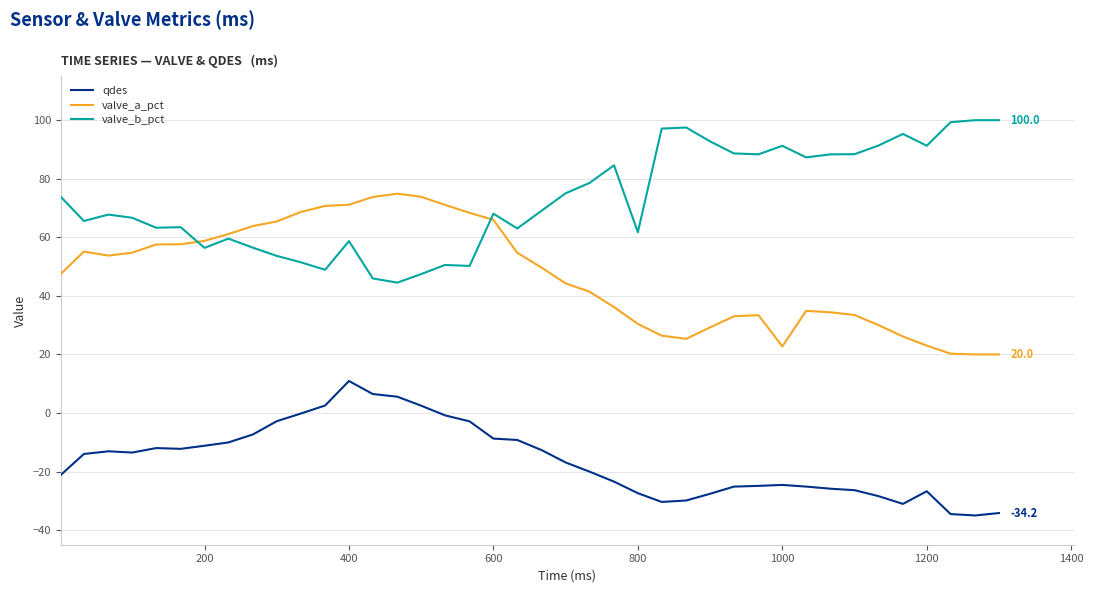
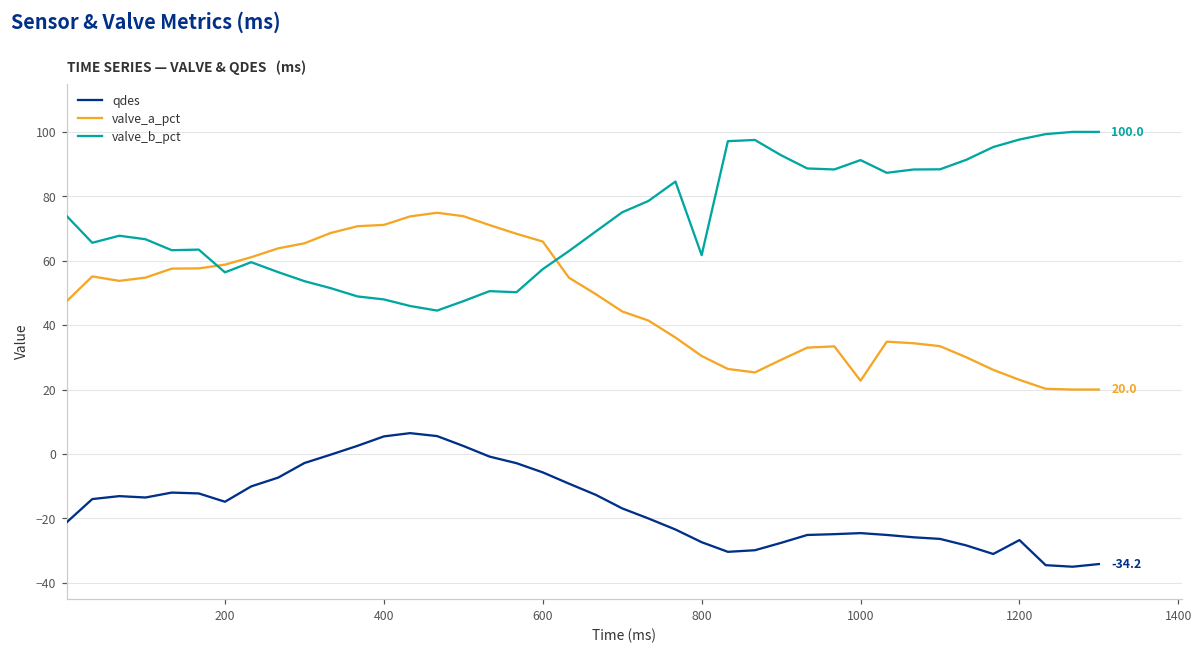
  {
    "qdes": {
-     "200": -11,
-     "400": 11,
-     "600": -9,
+     "200": -15,
+     "400": 5,
+     "600": -6,
      "800": -27,
      "1000": -25,
      "1200": -27
    },
    "valve_a_pct": {
      "200": 59,
      "400": 71,
      "600": 66,
      "800": 30,
      "1000": 23,
      "1200": 23
    },
    "valve_b_pct": {
      "200": 56,
-     "400": 59,
-     "600": 68,
+     "400": 48,
+     "600": 57,
      "800": 62,
      "1000": 91,
-     "1200": 91
+     "1200": 98
    }
  }
